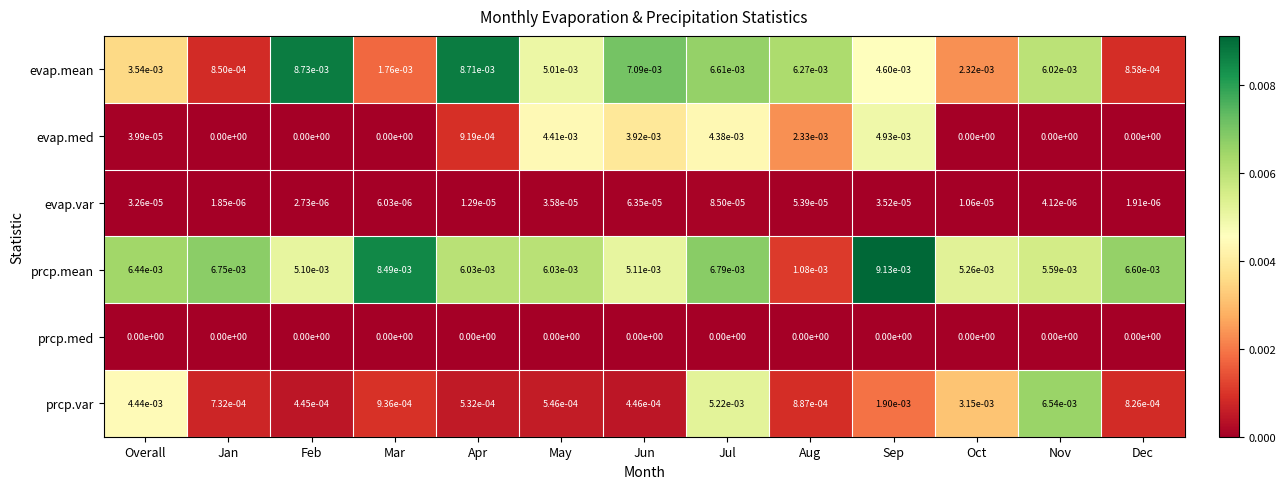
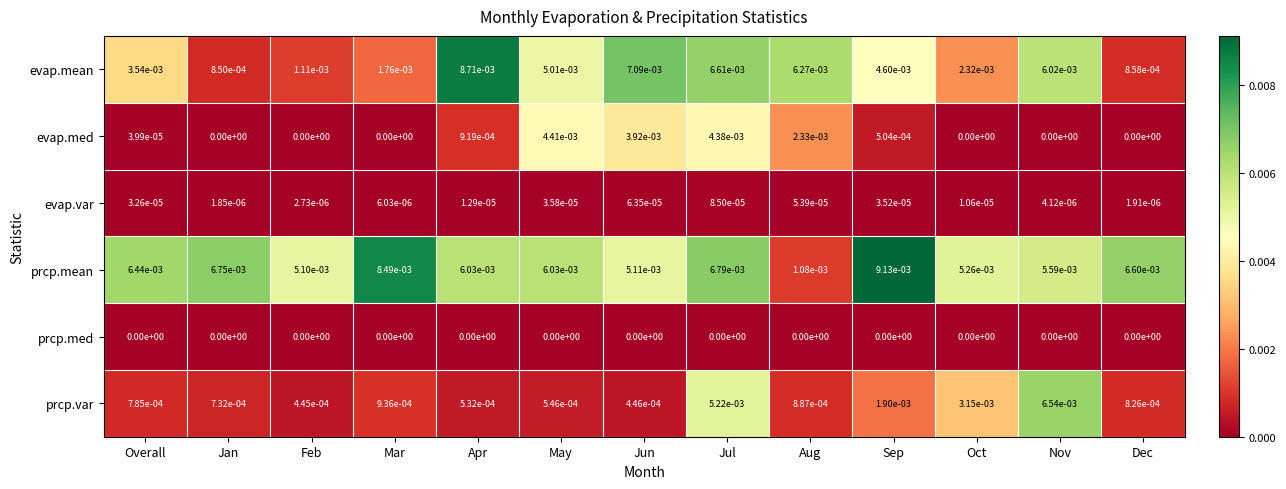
  {
    "evap.mean": {
      "Overall": "3.54e-03",
      "Jan": "8.50e-04",
-     "Feb": "8.73e-03",
+     "Feb": "1.11e-03",
      "Mar": "1.76e-03",
      "Apr": "8.71e-03",
      "May": "5.01e-03",
      "Jun": "7.09e-03",
      "Jul": "6.61e-03",
      "Aug": "6.27e-03",
      "Sep": "4.60e-03",
      "Oct": "2.32e-03",
      "Nov": "6.02e-03",
      "Dec": "8.58e-04"
    },
    "evap.med": {
      "Overall": "3.99e-05",
      "Jan": "0.00e+00",
      "Feb": "0.00e+00",
      "Mar": "0.00e+00",
      "Apr": "9.19e-04",
      "May": "4.41e-03",
      "Jun": "3.92e-03",
      "Jul": "4.38e-03",
      "Aug": "2.33e-03",
-     "Sep": "4.93e-03",
+     "Sep": "5.04e-04",
      "Oct": "0.00e+00",
      "Nov": "0.00e+00",
      "Dec": "0.00e+00"
    },
    "evap.var": {
      "Overall": "3.26e-05",
      "Jan": "1.85e-06",
      "Feb": "2.73e-06",
      "Mar": "6.03e-06",
      "Apr": "1.29e-05",
      "May": "3.58e-05",
      "Jun": "6.35e-05",
      "Jul": "8.50e-05",
      "Aug": "5.39e-05",
      "Sep": "3.52e-05",
      "Oct": "1.06e-05",
      "Nov": "4.12e-06",
      "Dec": "1.91e-06"
    },
    "prcp.mean": {
      "Overall": "6.44e-03",
      "Jan": "6.75e-03",
      "Feb": "5.10e-03",
      "Mar": "8.49e-03",
      "Apr": "6.03e-03",
      "May": "6.03e-03",
      "Jun": "5.11e-03",
      "Jul": "6.79e-03",
      "Aug": "1.08e-03",
      "Sep": "9.13e-03",
      "Oct": "5.26e-03",
      "Nov": "5.59e-03",
      "Dec": "6.60e-03"
    },
    "prcp.med": {
      "Overall": "0.00e+00",
      "Jan": "0.00e+00",
      "Feb": "0.00e+00",
      "Mar": "0.00e+00",
      "Apr": "0.00e+00",
      "May": "0.00e+00",
      "Jun": "0.00e+00",
      "Jul": "0.00e+00",
      "Aug": "0.00e+00",
      "Sep": "0.00e+00",
      "Oct": "0.00e+00",
      "Nov": "0.00e+00",
      "Dec": "0.00e+00"
    },
    "prcp.var": {
-     "Overall": "4.44e-03",
+     "Overall": "7.85e-04",
      "Jan": "7.32e-04",
      "Feb": "4.45e-04",
      "Mar": "9.36e-04",
      "Apr": "5.32e-04",
      "May": "5.46e-04",
      "Jun": "4.46e-04",
      "Jul": "5.22e-03",
      "Aug": "8.87e-04",
      "Sep": "1.90e-03",
      "Oct": "3.15e-03",
      "Nov": "6.54e-03",
      "Dec": "8.26e-04"
    }
  }
